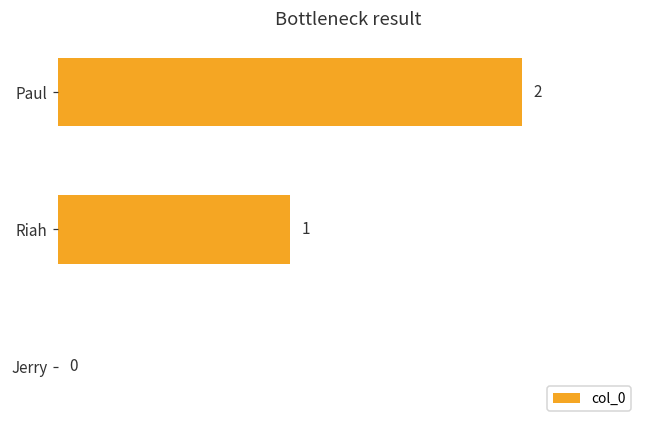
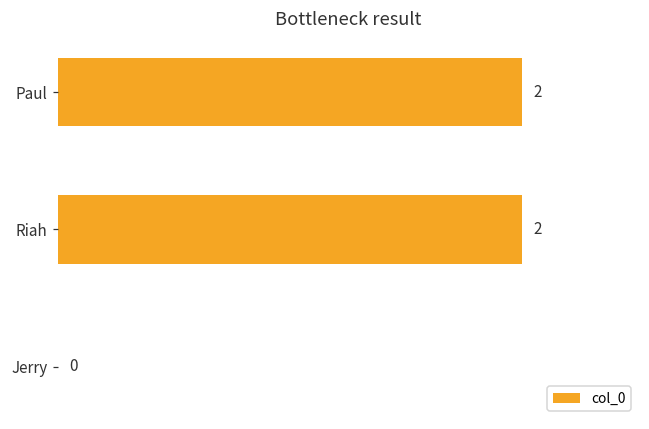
  {
    "Paul": 2,
-   "Riah": 1,
+   "Riah": 2,
    "Jerry": 0
  }
